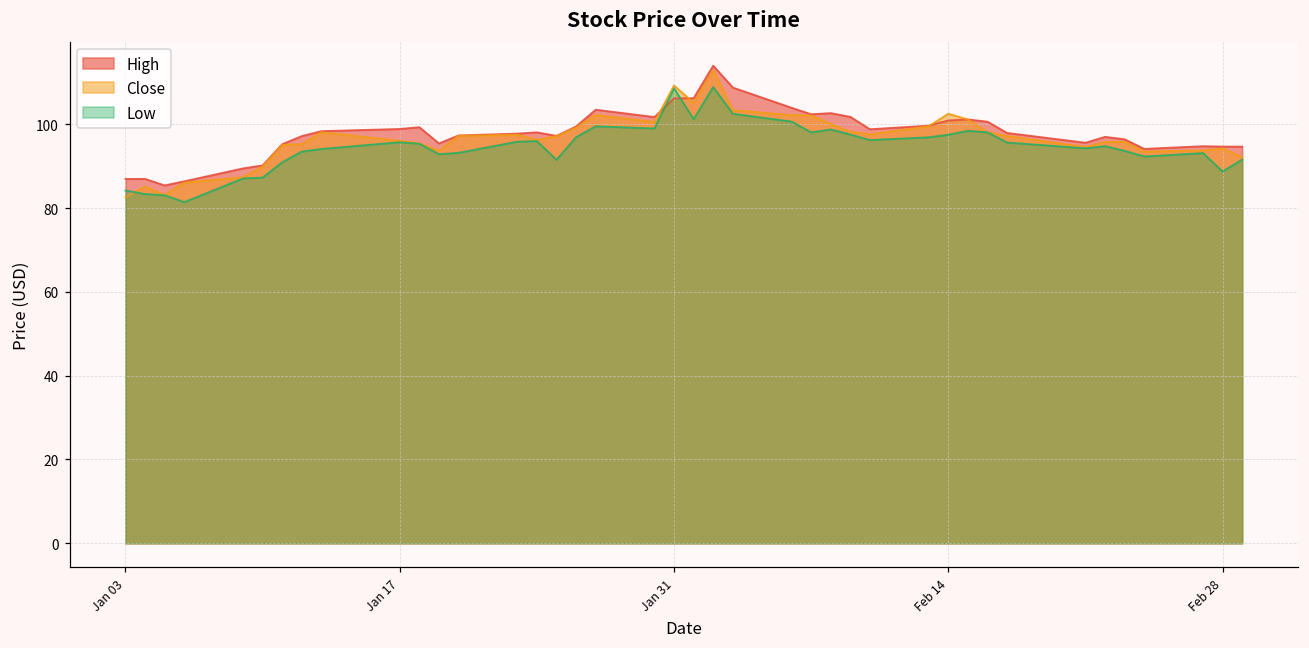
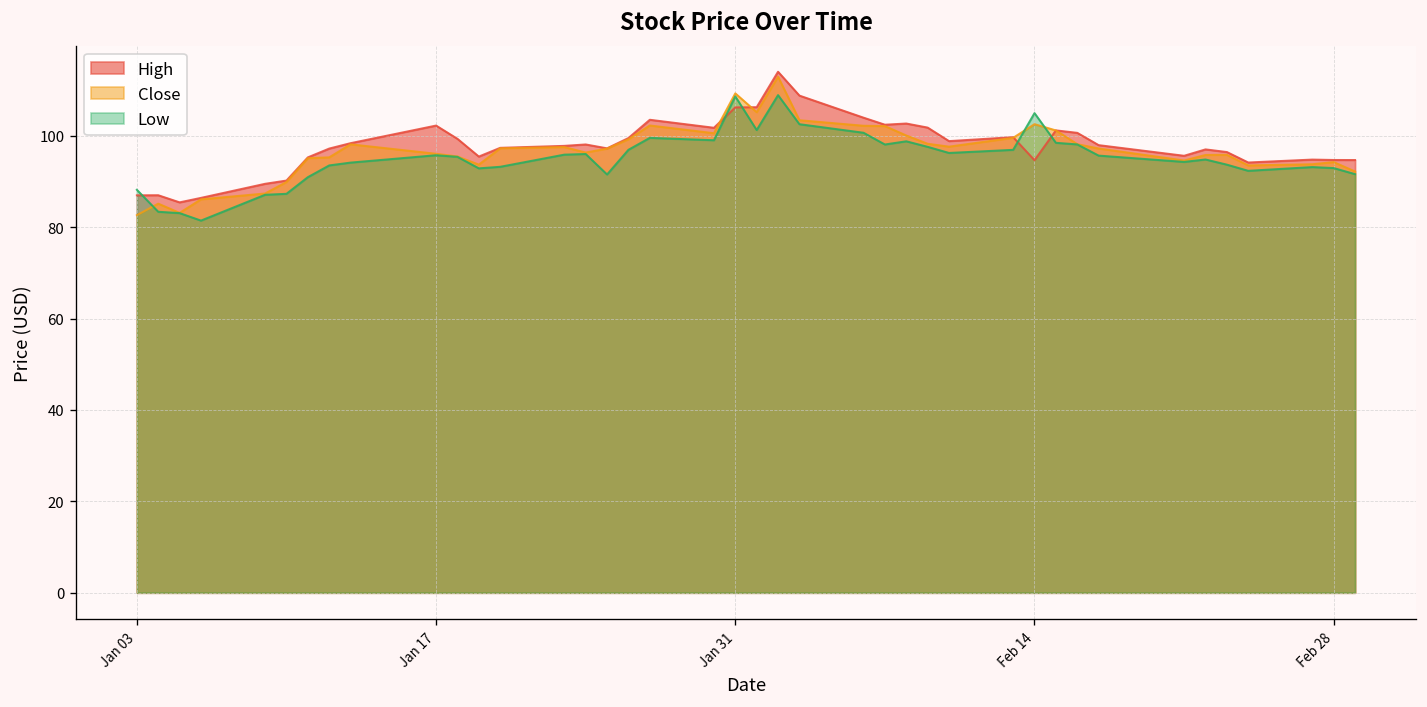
  {
    "High": {
      "Jan 03": 87,
-     "Jan 17": 99,
+     "Jan 17": 102,
      "Jan 31": 106,
-     "Feb 14": 101
+     "Feb 14": 95
    },
    "Close": {
      "Jan 03": 83,
      "Feb 14": 103
    },
    "Low": {
-     "Jan 03": 84,
-     "Feb 14": 98,
-     "Feb 28": 89
+     "Jan 03": 88,
+     "Feb 14": 105,
+     "Feb 28": 93
    }
  }
